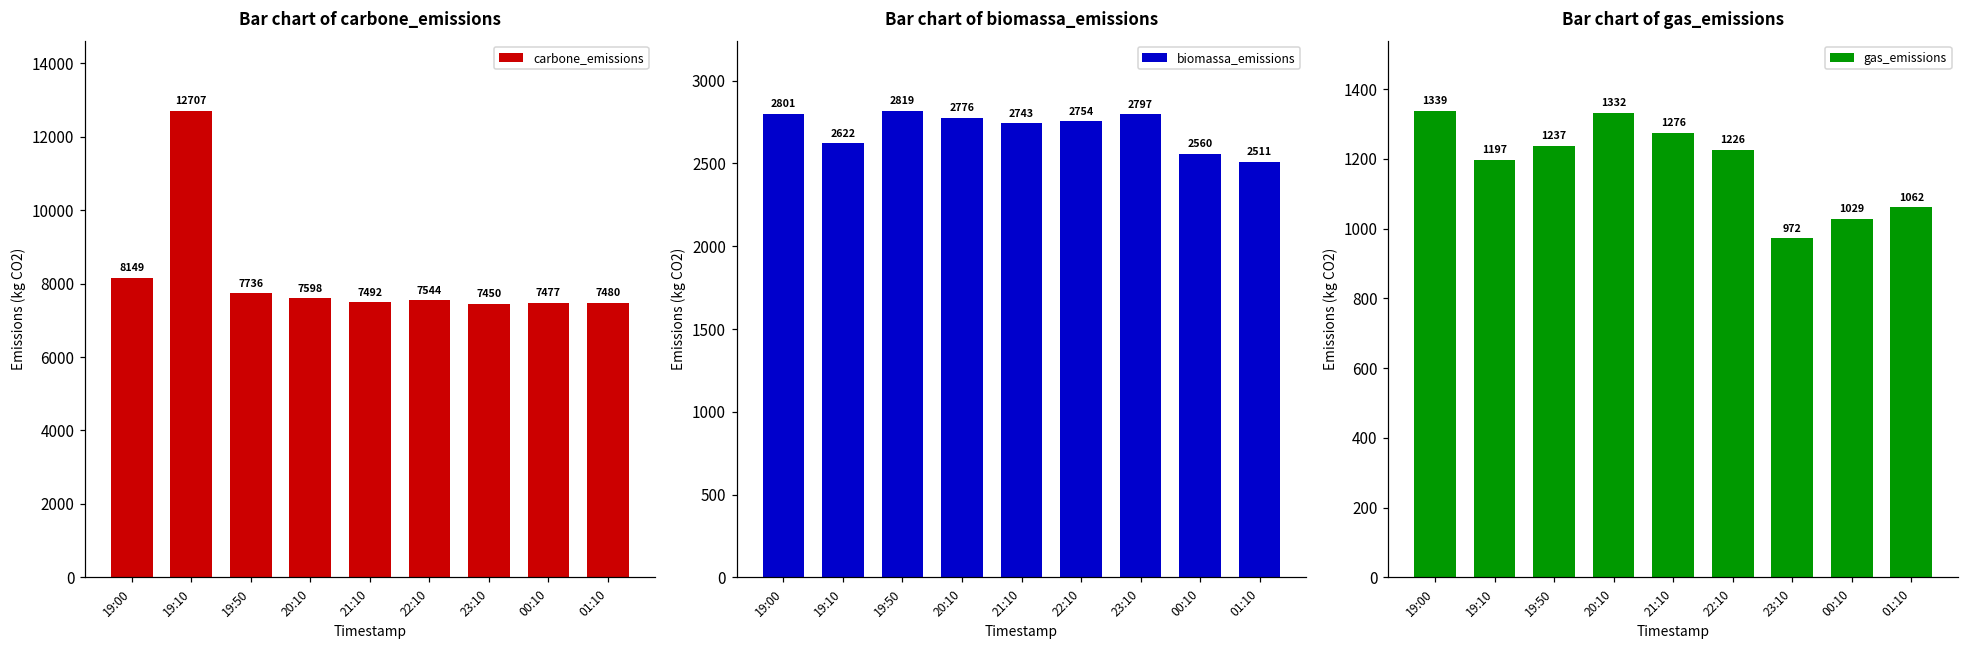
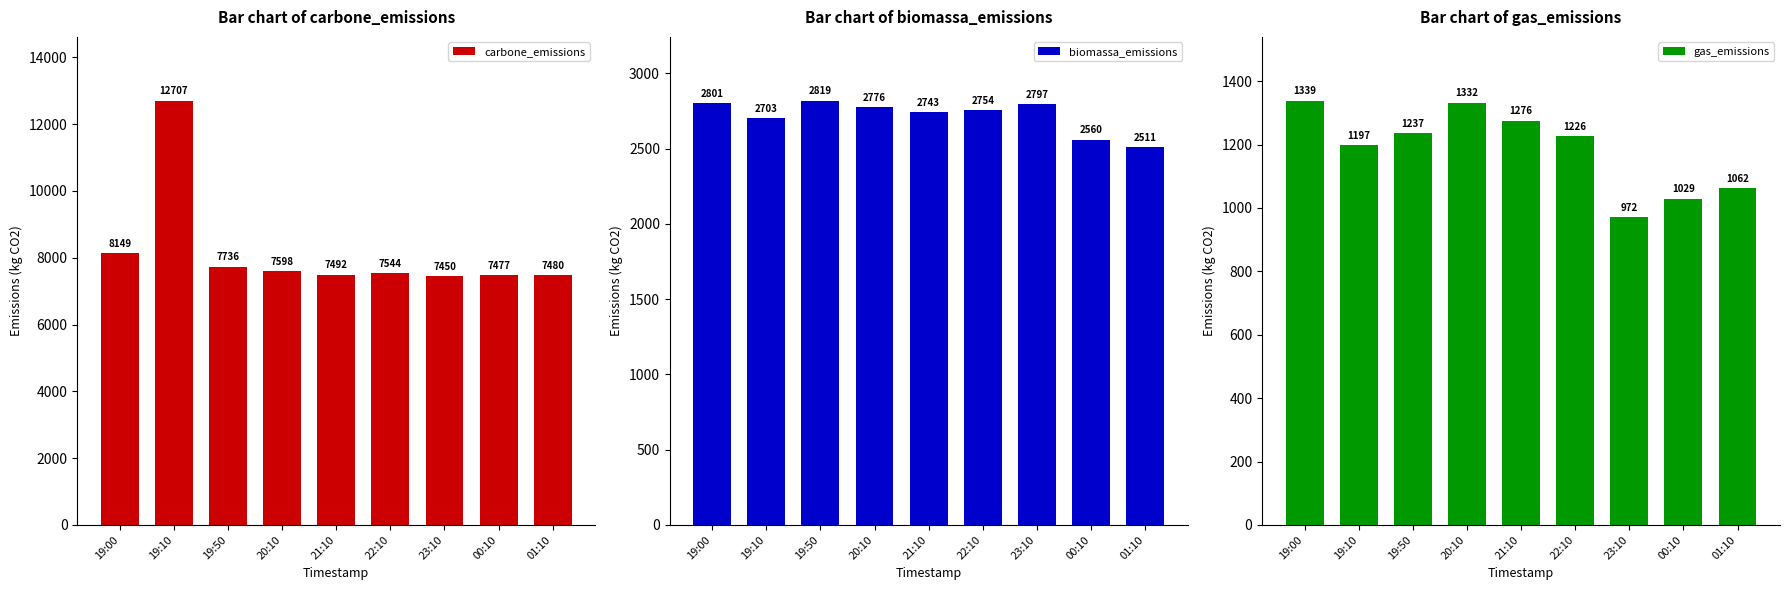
  {
    "Bar chart of carbone_emissions": {
      "19:00": 8149,
      "19:10": 12707,
      "19:50": 7736,
      "20:10": 7598,
      "21:10": 7492,
      "22:10": 7544,
      "23:10": 7450,
      "00:10": 7477,
      "01:10": 7480
    },
    "Bar chart of biomassa_emissions": {
      "19:00": 2801,
-     "19:10": 2622,
+     "19:10": 2703,
      "19:50": 2819,
      "20:10": 2776,
      "21:10": 2743,
      "22:10": 2754,
      "23:10": 2797,
      "00:10": 2560,
      "01:10": 2511
    },
    "Bar chart of gas_emissions": {
      "19:00": 1339,
      "19:10": 1197,
      "19:50": 1237,
      "20:10": 1332,
      "21:10": 1276,
      "22:10": 1226,
      "23:10": 972,
      "00:10": 1029,
      "01:10": 1062
    }
  }
